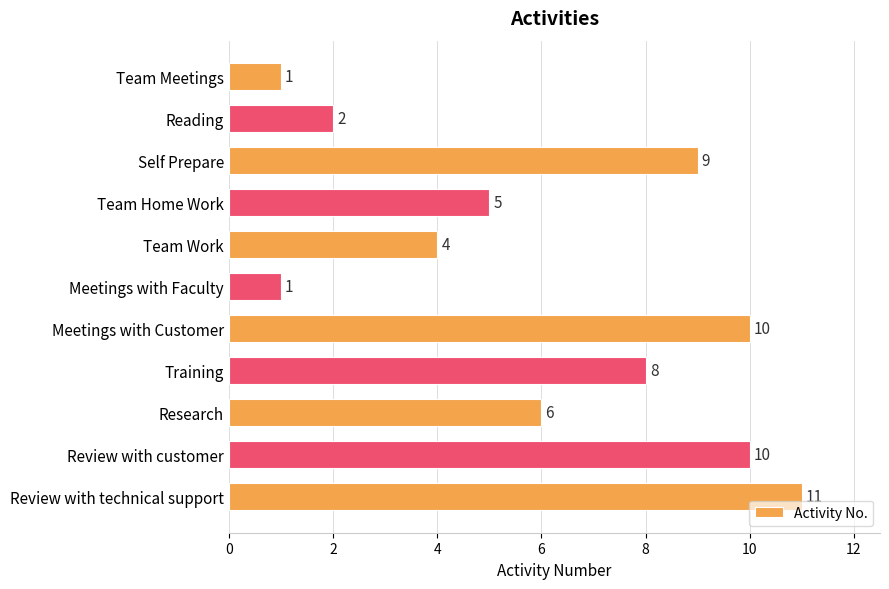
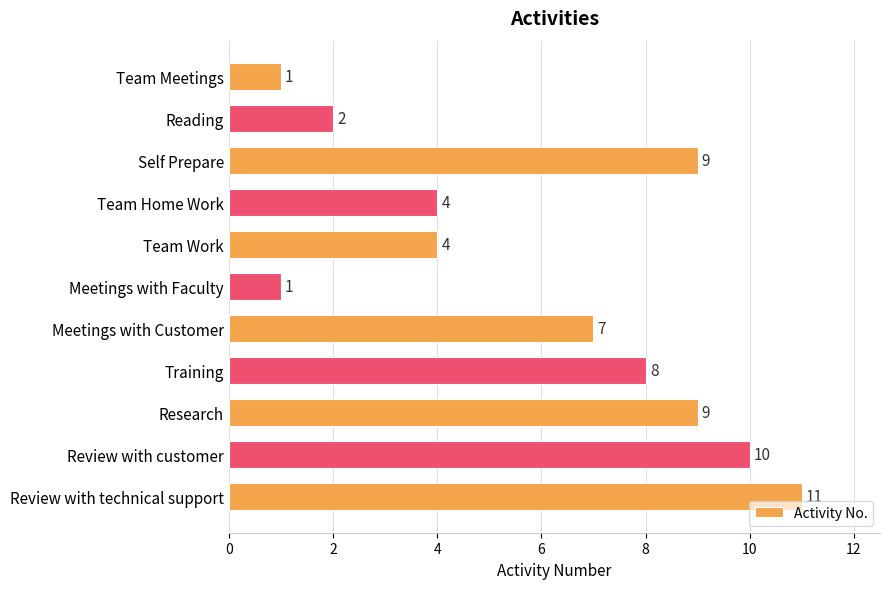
  {
    "Team Meetings": 1,
    "Reading": 2,
    "Self Prepare": 9,
-   "Team Home Work": 5,
+   "Team Home Work": 4,
    "Team Work": 4,
    "Meetings with Faculty": 1,
-   "Meetings with Customer": 10,
+   "Meetings with Customer": 7,
    "Training": 8,
-   "Research": 6,
+   "Research": 9,
    "Review with customer": 10
  }
